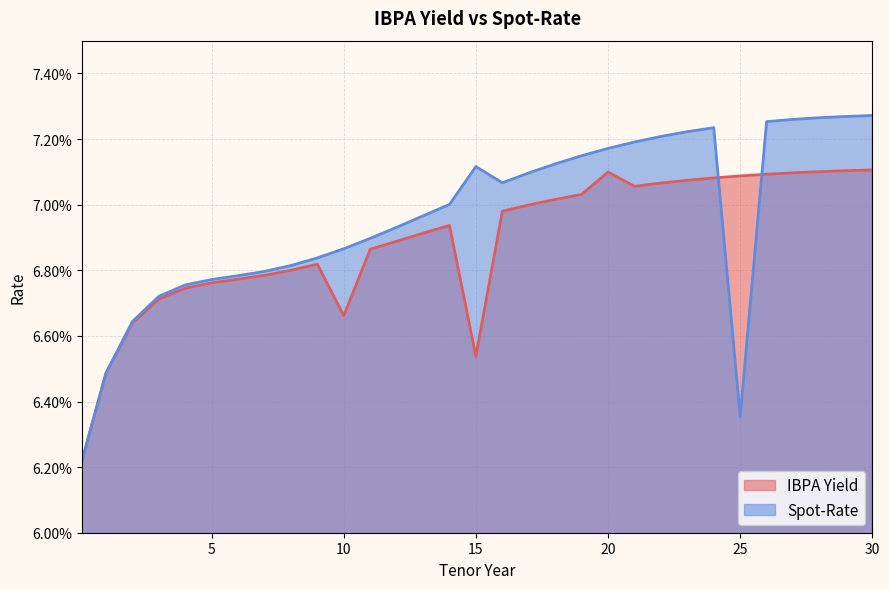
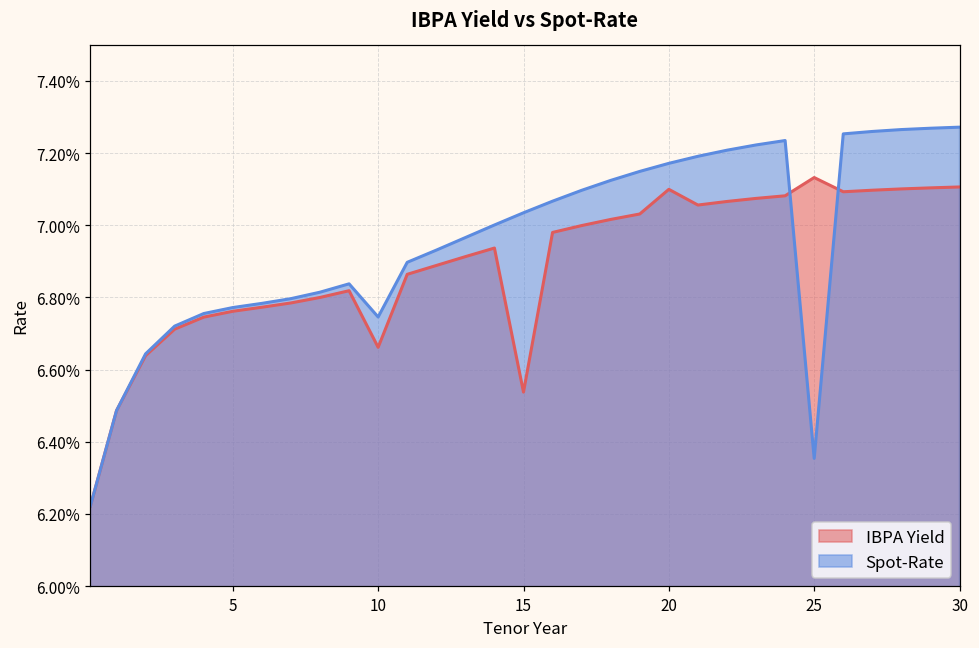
  {
    "IBPA Yield": {
      "5": "6.76%",
      "10": "6.66%",
      "15": "6.54%",
      "20": "7.10%",
-     "25": "7.09%",
+     "25": "7.13%",
      "30": "7.11%"
    },
    "Spot-Rate": {
      "5": "6.77%",
-     "10": "6.87%",
-     "15": "7.12%",
+     "10": "6.75%",
+     "15": "7.03%",
      "20": "7.17%",
      "25": "6.35%",
      "30": "7.27%"
    }
  }
